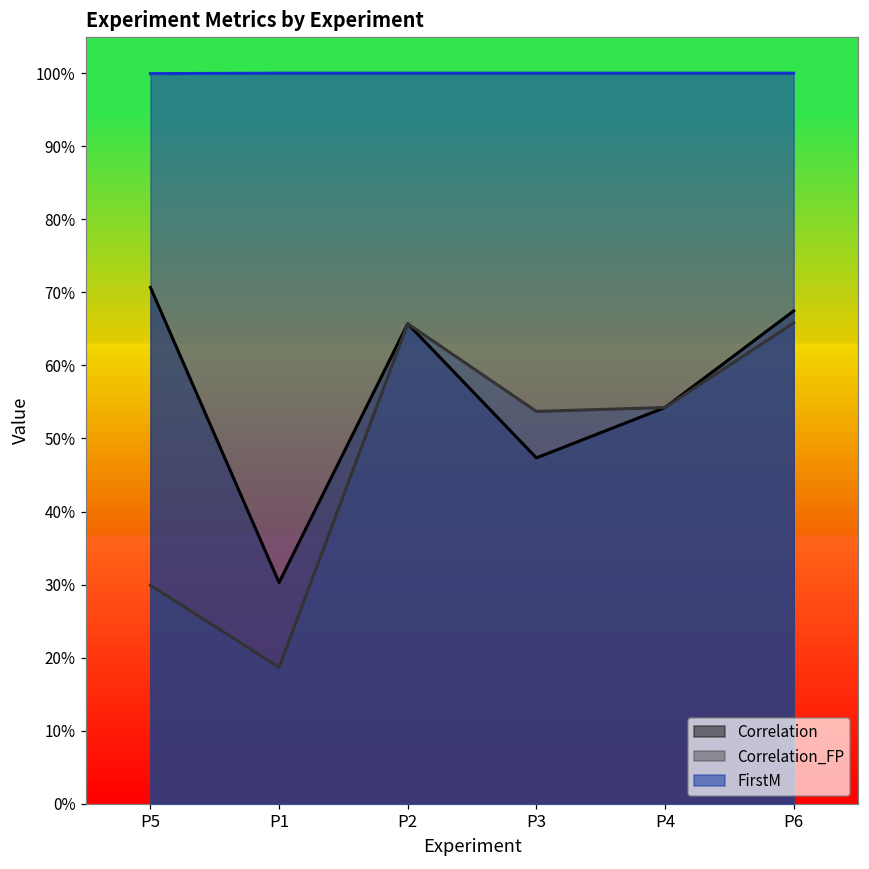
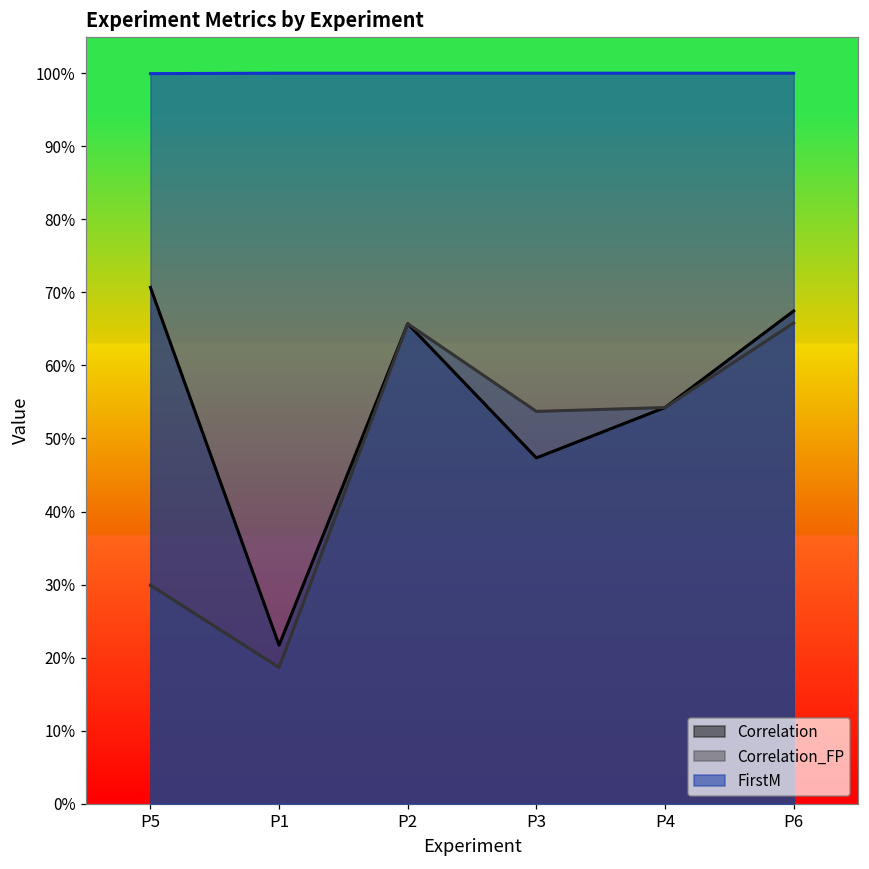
  {
    "Correlation": {
      "P5": "71%",
-     "P1": "30%",
+     "P1": "22%",
      "P3": "47%",
      "P6": "67%"
    },
    "Correlation_FP": {
      "P5": "30%",
      "P1": "19%",
      "P3": "54%",
      "P6": "66%"
    },
    "FirstM": {
      "P5": "100%",
      "P1": "100%",
      "P2": "100%",
      "P3": "100%",
      "P4": "100%",
      "P6": "100%"
    }
  }
